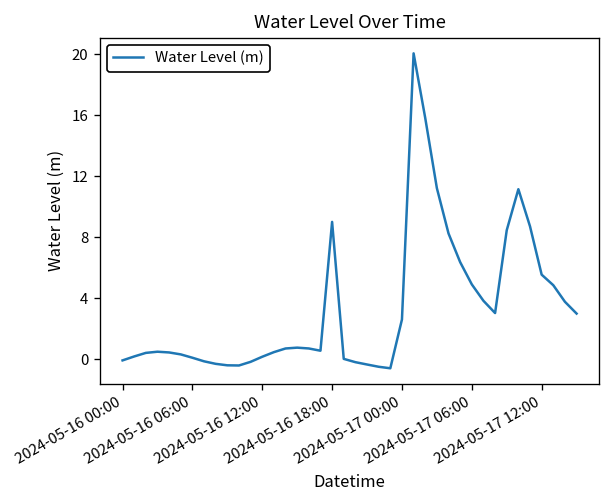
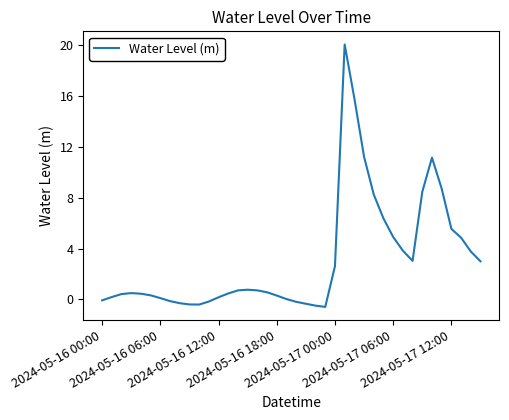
  {
    "2024-05-16 00:00": -0.1,
    "2024-05-16 06:00": 0.1,
    "2024-05-16 12:00": 0.2,
-   "2024-05-16 18:00": 9.0,
+   "2024-05-16 18:00": 0.3,
    "2024-05-17 00:00": 2.6,
    "2024-05-17 06:00": 4.9,
    "2024-05-17 12:00": 5.6
  }
